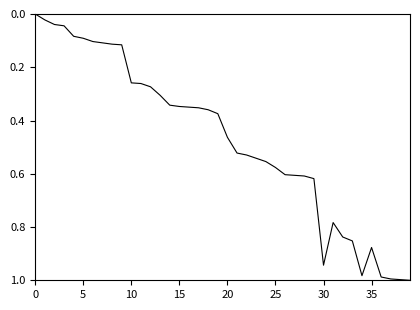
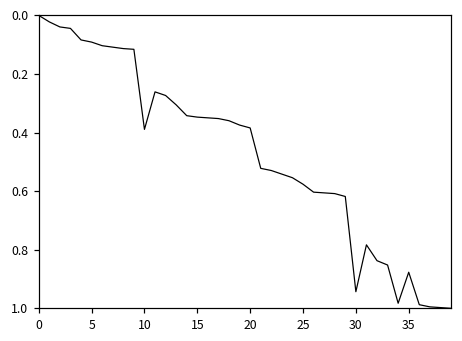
  {
    "0": 0.00,
    "5": 0.09,
-   "10": 0.26,
+   "10": 0.39,
    "15": 0.35,
-   "20": 0.46,
+   "20": 0.38,
    "25": 0.58,
    "30": 0.94,
    "35": 0.88
  }
